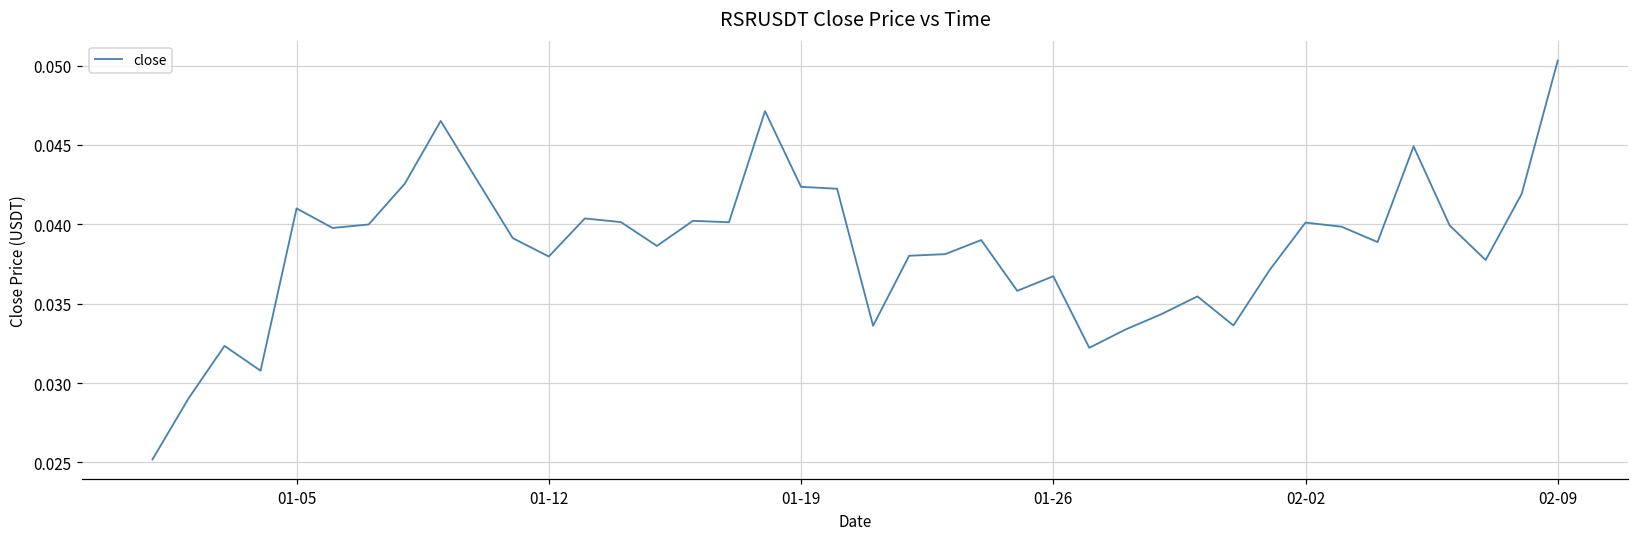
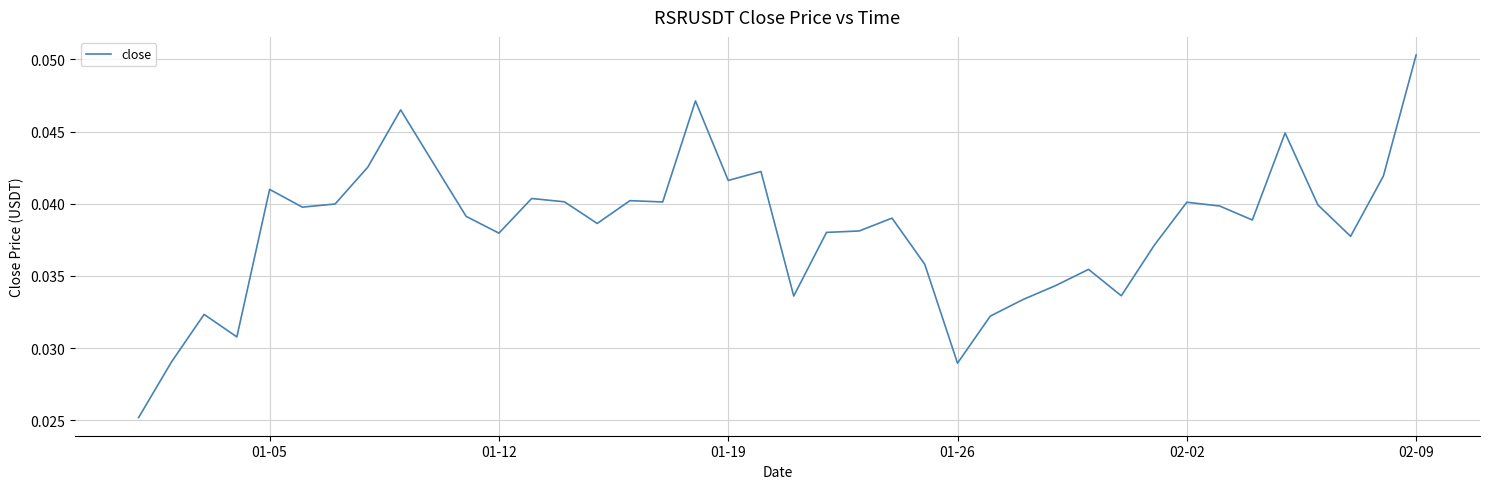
  {
    "01-05": 0.0410,
    "01-12": 0.0380,
-   "01-19": 0.0424,
-   "01-26": 0.0367,
+   "01-19": 0.0416,
+   "01-26": 0.0290,
    "02-02": 0.0401,
    "02-09": 0.0503
  }
